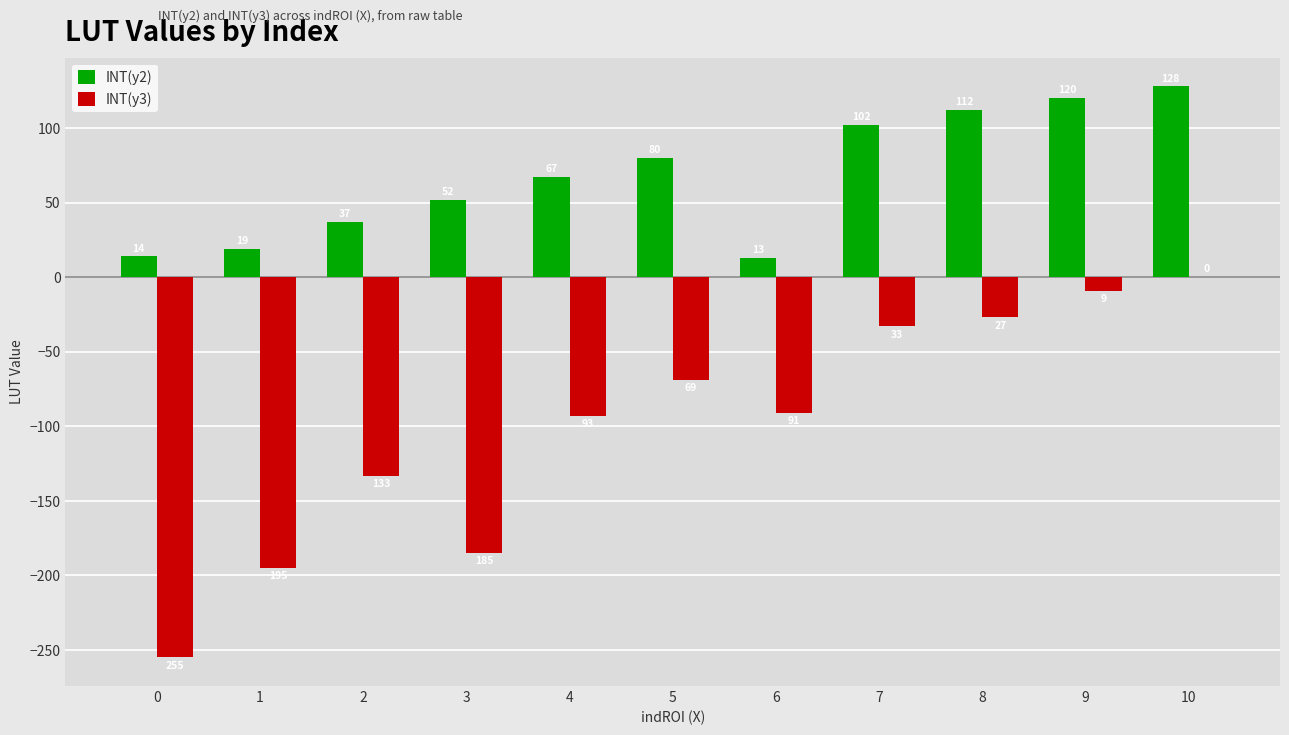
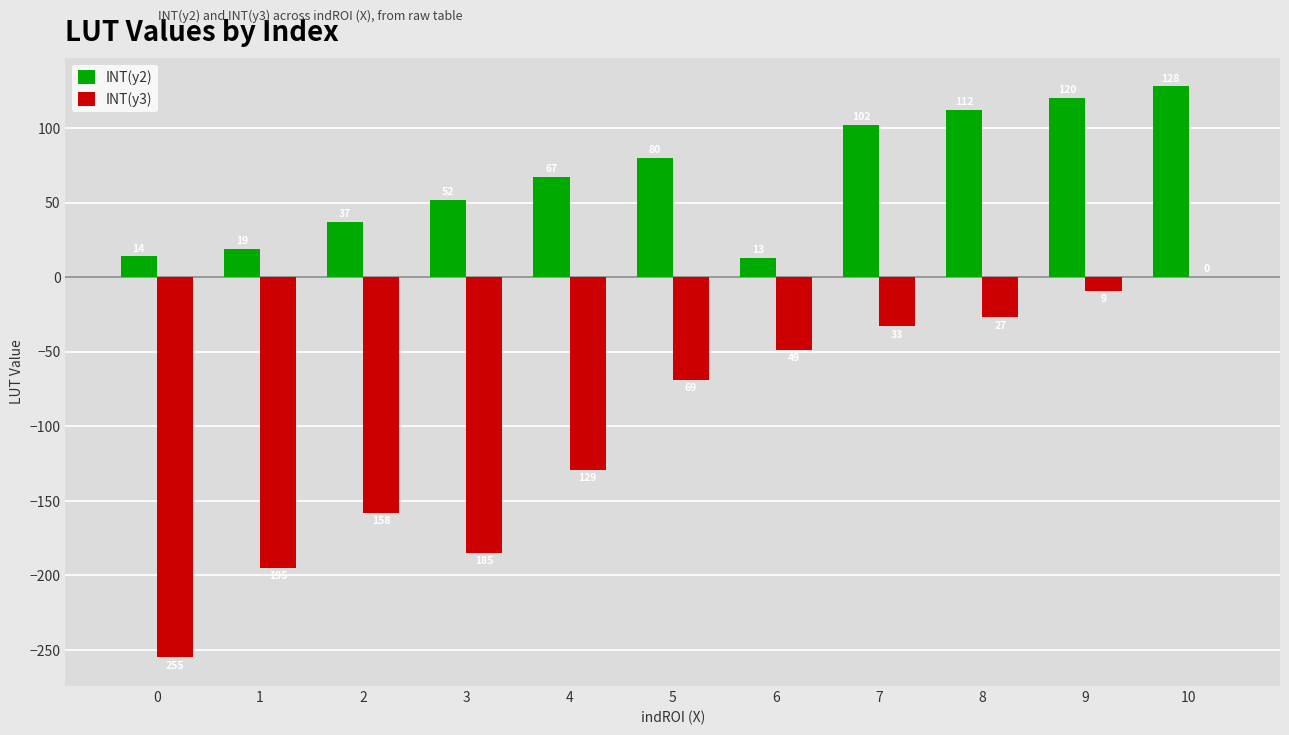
  {
    "INT(y2)": {
      "0": 14,
      "1": 19,
      "2": 37,
      "3": 52,
      "4": 67,
      "5": 80,
      "6": 13,
      "7": 102,
      "8": 112,
      "9": 120,
      "10": 128
    },
    "INT(y3)": {
      "0": -255,
      "1": -195,
-     "2": -133,
+     "2": -158,
      "3": -185,
-     "4": -93,
+     "4": -129,
      "5": -69,
-     "6": -91,
+     "6": -49,
      "7": -33,
      "8": -27,
      "9": -9,
      "10": 0
    }
  }
